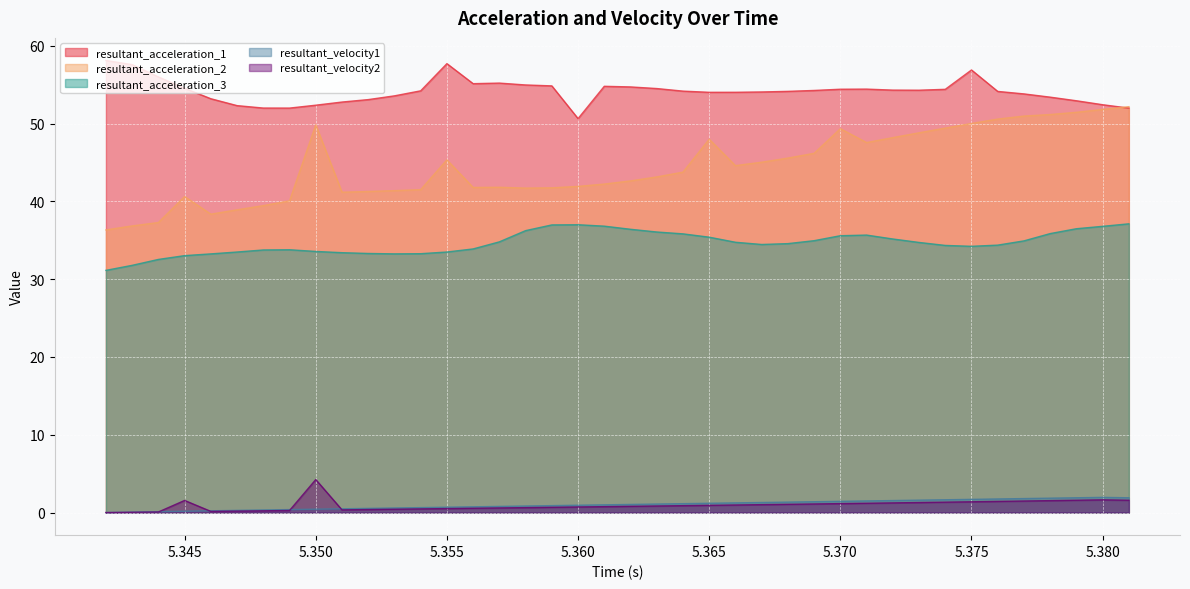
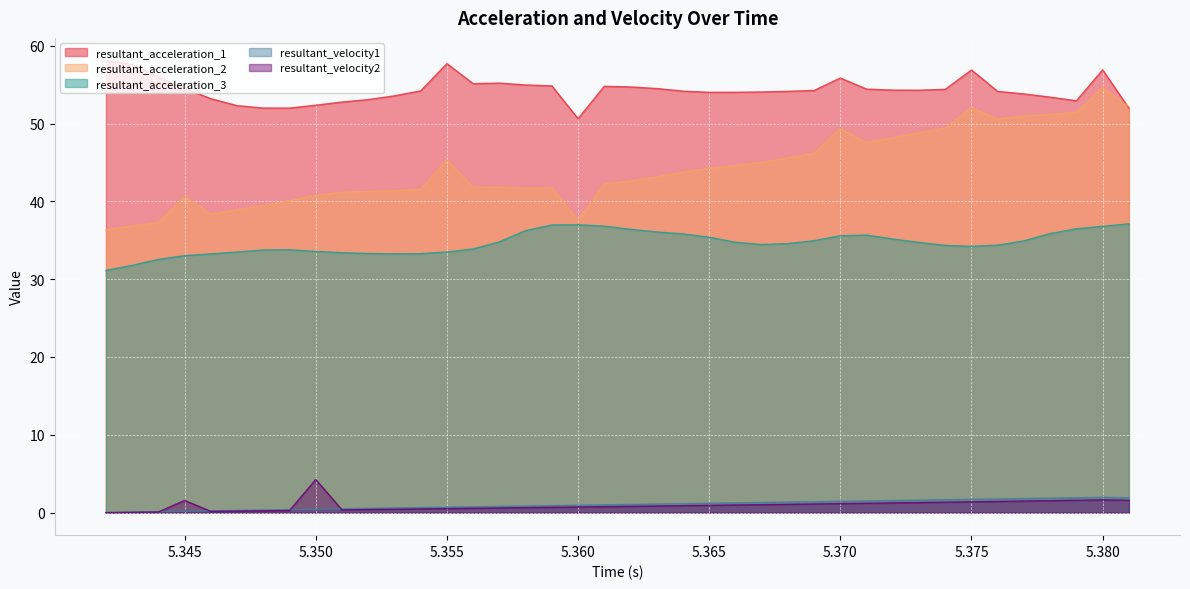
  {
    "resultant_acceleration_1": {
      "5.350": 52,
      "5.355": 58,
      "5.360": 51,
      "5.365": 54,
-     "5.370": 54,
+     "5.370": 56,
      "5.375": 57,
-     "5.380": 52
+     "5.380": 57
    },
    "resultant_acceleration_2": {
      "5.345": 41,
-     "5.350": 50,
+     "5.350": 41,
      "5.355": 45,
-     "5.360": 42,
-     "5.365": 48,
+     "5.360": 38,
+     "5.365": 44,
      "5.370": 49,
-     "5.375": 50,
-     "5.380": 52
+     "5.375": 52,
+     "5.380": 55
    },
    "resultant_velocity2": {
      "5.345": 2,
      "5.350": 4
    }
  }
